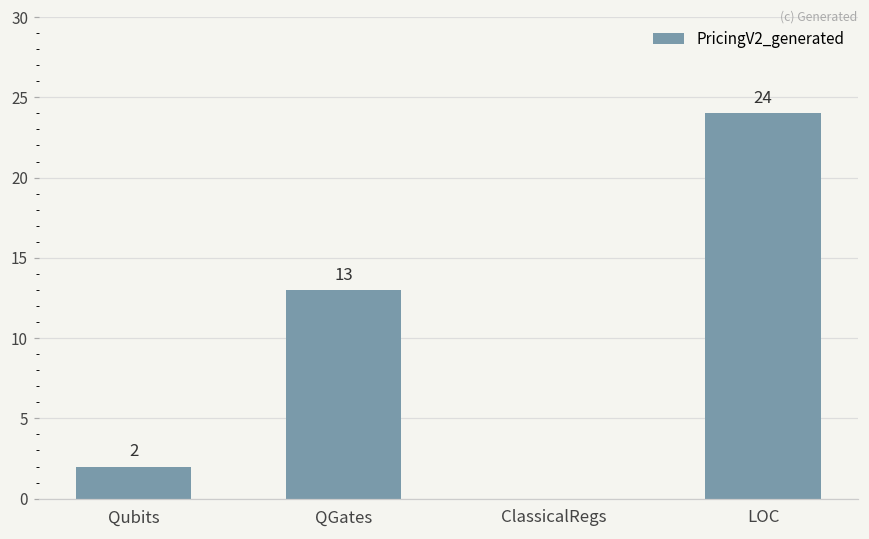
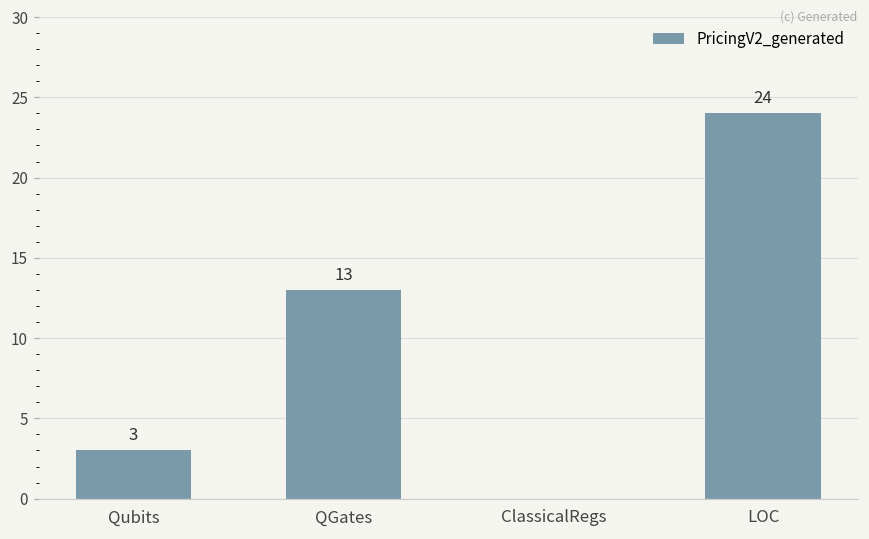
  {
-   "Qubits": 2,
+   "Qubits": 3,
    "QGates": 13,
    "LOC": 24
  }
